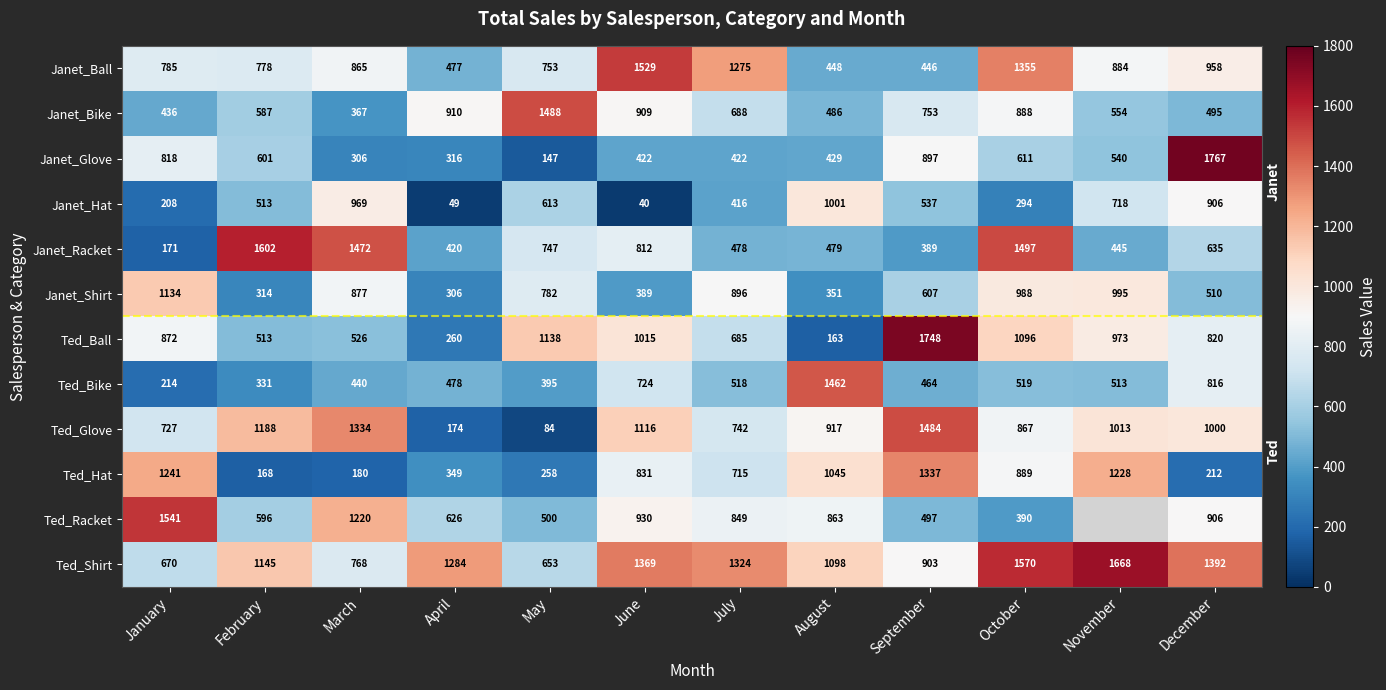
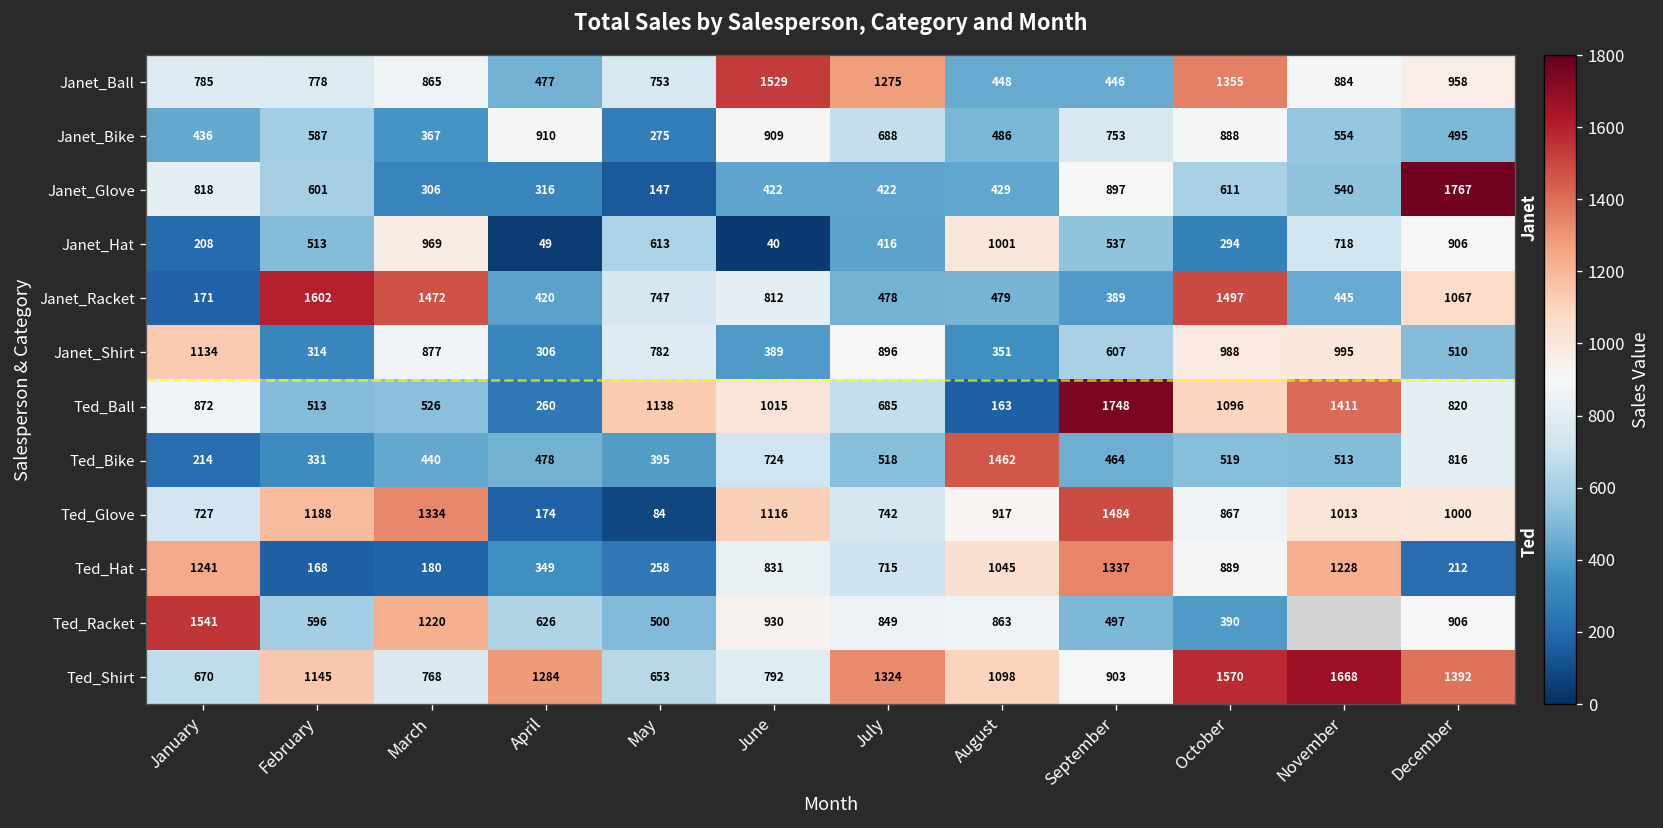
  {
    "Janet_Ball": {
      "January": 785,
      "February": 778,
      "March": 865,
      "April": 477,
      "May": 753,
      "June": 1529,
      "July": 1275,
      "August": 448,
      "September": 446,
      "October": 1355,
      "November": 884,
      "December": 958
    },
    "Janet_Bike": {
      "January": 436,
      "February": 587,
      "March": 367,
      "April": 910,
-     "May": 1488,
+     "May": 275,
      "June": 909,
      "July": 688,
      "August": 486,
      "September": 753,
      "October": 888,
      "November": 554,
      "December": 495
    },
    "Janet_Glove": {
      "January": 818,
      "February": 601,
      "March": 306,
      "April": 316,
      "May": 147,
      "June": 422,
      "July": 422,
      "August": 429,
      "September": 897,
      "October": 611,
      "November": 540,
      "December": 1767
    },
    "Janet_Hat": {
      "January": 208,
      "February": 513,
      "March": 969,
      "April": 49,
      "May": 613,
      "June": 40,
      "July": 416,
      "August": 1001,
      "September": 537,
      "October": 294,
      "November": 718,
      "December": 906
    },
    "Janet_Racket": {
      "January": 171,
      "February": 1602,
      "March": 1472,
      "April": 420,
      "May": 747,
      "June": 812,
      "July": 478,
      "August": 479,
      "September": 389,
      "October": 1497,
      "November": 445,
-     "December": 635
+     "December": 1067
    },
    "Janet_Shirt": {
      "January": 1134,
      "February": 314,
      "March": 877,
      "April": 306,
      "May": 782,
      "June": 389,
      "July": 896,
      "August": 351,
      "September": 607,
      "October": 988,
      "November": 995,
      "December": 510
    },
    "Ted_Ball": {
      "January": 872,
      "February": 513,
      "March": 526,
      "April": 260,
      "May": 1138,
      "June": 1015,
      "July": 685,
      "August": 163,
      "September": 1748,
      "October": 1096,
-     "November": 973,
+     "November": 1411,
      "December": 820
    },
    "Ted_Bike": {
      "January": 214,
      "February": 331,
      "March": 440,
      "April": 478,
      "May": 395,
      "June": 724,
      "July": 518,
      "August": 1462,
      "September": 464,
      "October": 519,
      "November": 513,
      "December": 816
    },
    "Ted_Glove": {
      "January": 727,
      "February": 1188,
      "March": 1334,
      "April": 174,
      "May": 84,
      "June": 1116,
      "July": 742,
      "August": 917,
      "September": 1484,
      "October": 867,
      "November": 1013,
      "December": 1000
    },
    "Ted_Hat": {
      "January": 1241,
      "February": 168,
      "March": 180,
      "April": 349,
      "May": 258,
      "June": 831,
      "July": 715,
      "August": 1045,
      "September": 1337,
      "October": 889,
      "November": 1228,
      "December": 212
    },
    "Ted_Racket": {
      "January": 1541,
      "February": 596,
      "March": 1220,
      "April": 626,
      "May": 500,
      "June": 930,
      "July": 849,
      "August": 863,
      "September": 497,
      "October": 390,
      "December": 906
    },
    "Ted_Shirt": {
      "January": 670,
      "February": 1145,
      "March": 768,
      "April": 1284,
      "May": 653,
-     "June": 1369,
+     "June": 792,
      "July": 1324,
      "August": 1098,
      "September": 903,
      "October": 1570,
      "November": 1668,
      "December": 1392
    }
  }
